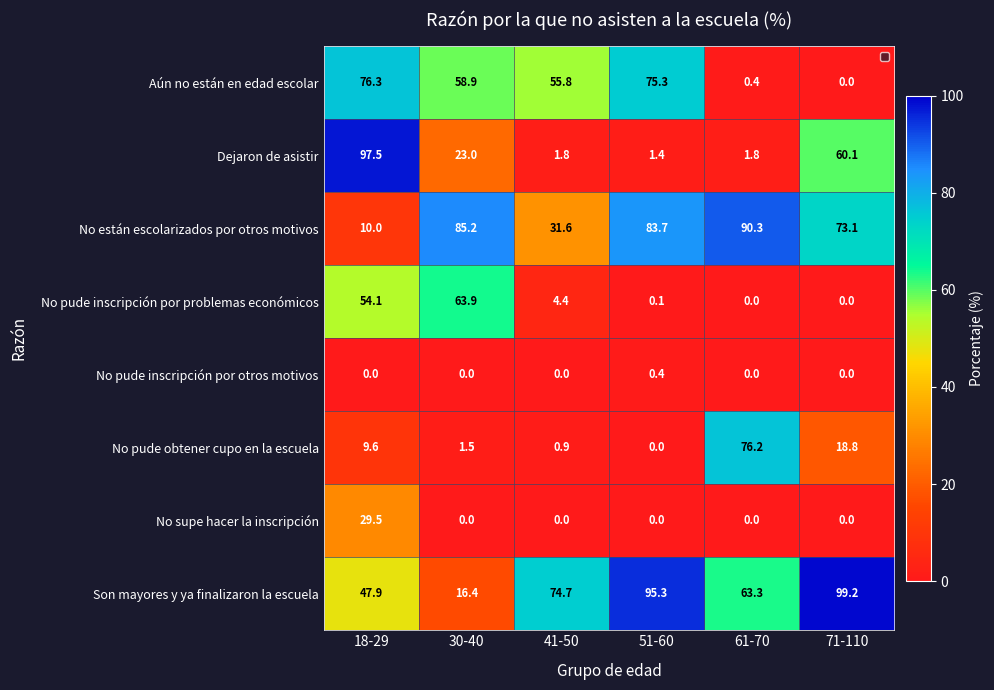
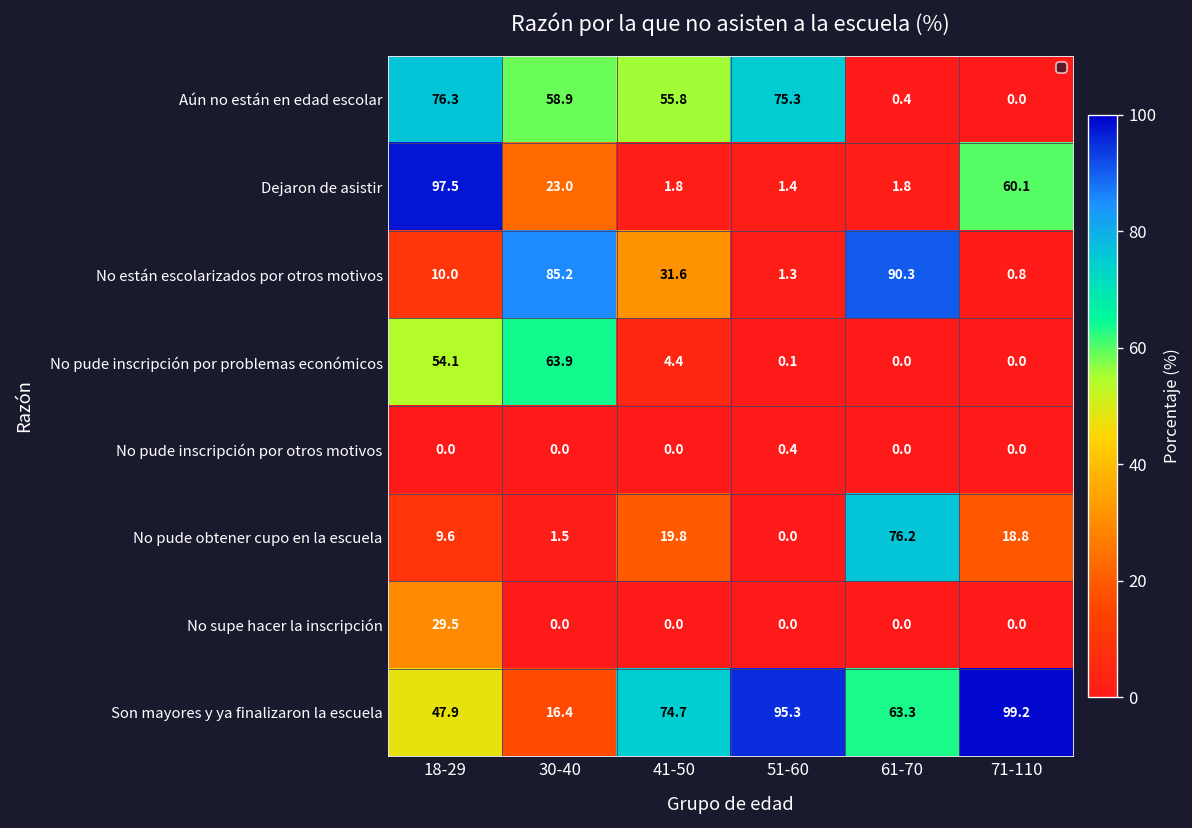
  {
    "Aún no están en edad escolar": {
      "18-29": 76.3,
      "30-40": 58.9,
      "41-50": 55.8,
      "51-60": 75.3,
      "61-70": 0.4,
      "71-110": 0.0
    },
    "Dejaron de asistir": {
      "18-29": 97.5,
      "30-40": 23.0,
      "41-50": 1.8,
      "51-60": 1.4,
      "61-70": 1.8,
      "71-110": 60.1
    },
    "No están escolarizados por otros motivos": {
      "18-29": 10.0,
      "30-40": 85.2,
      "41-50": 31.6,
-     "51-60": 83.7,
+     "51-60": 1.3,
      "61-70": 90.3,
-     "71-110": 73.1
+     "71-110": 0.8
    },
    "No pude inscripción por problemas económicos": {
      "18-29": 54.1,
      "30-40": 63.9,
      "41-50": 4.4,
      "51-60": 0.1,
      "61-70": 0.0,
      "71-110": 0.0
    },
    "No pude inscripción por otros motivos": {
      "18-29": 0.0,
      "30-40": 0.0,
      "41-50": 0.0,
      "51-60": 0.4,
      "61-70": 0.0,
      "71-110": 0.0
    },
    "No pude obtener cupo en la escuela": {
      "18-29": 9.6,
      "30-40": 1.5,
-     "41-50": 0.9,
+     "41-50": 19.8,
      "51-60": 0.0,
      "61-70": 76.2,
      "71-110": 18.8
    },
    "No supe hacer la inscripción": {
      "18-29": 29.5,
      "30-40": 0.0,
      "41-50": 0.0,
      "51-60": 0.0,
      "61-70": 0.0,
      "71-110": 0.0
    },
    "Son mayores y ya finalizaron la escuela": {
      "18-29": 47.9,
      "30-40": 16.4,
      "41-50": 74.7,
      "51-60": 95.3,
      "61-70": 63.3,
      "71-110": 99.2
    }
  }
